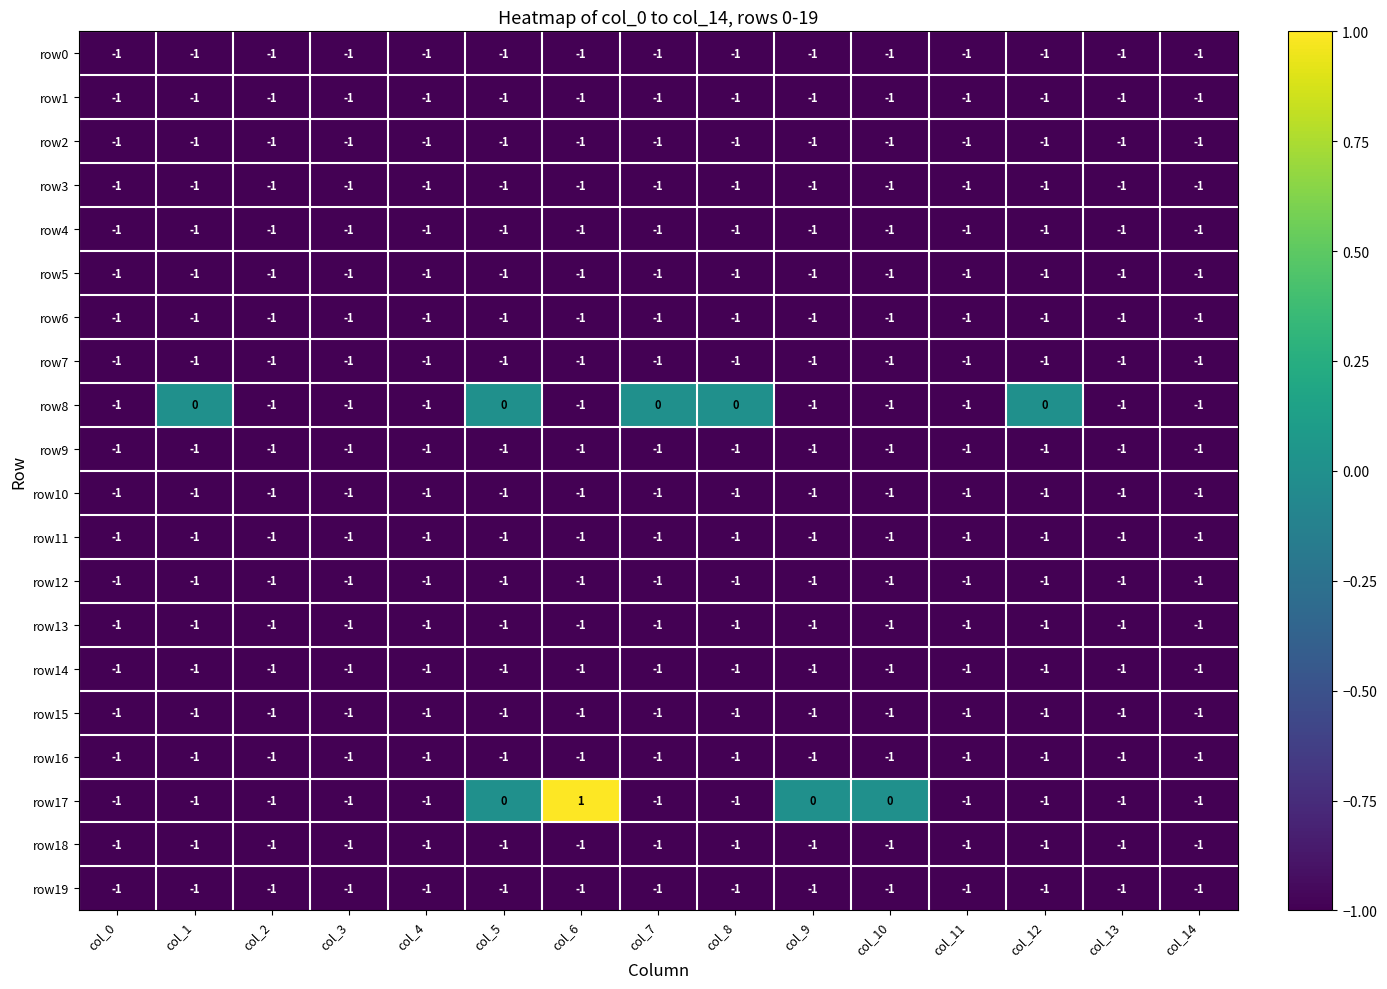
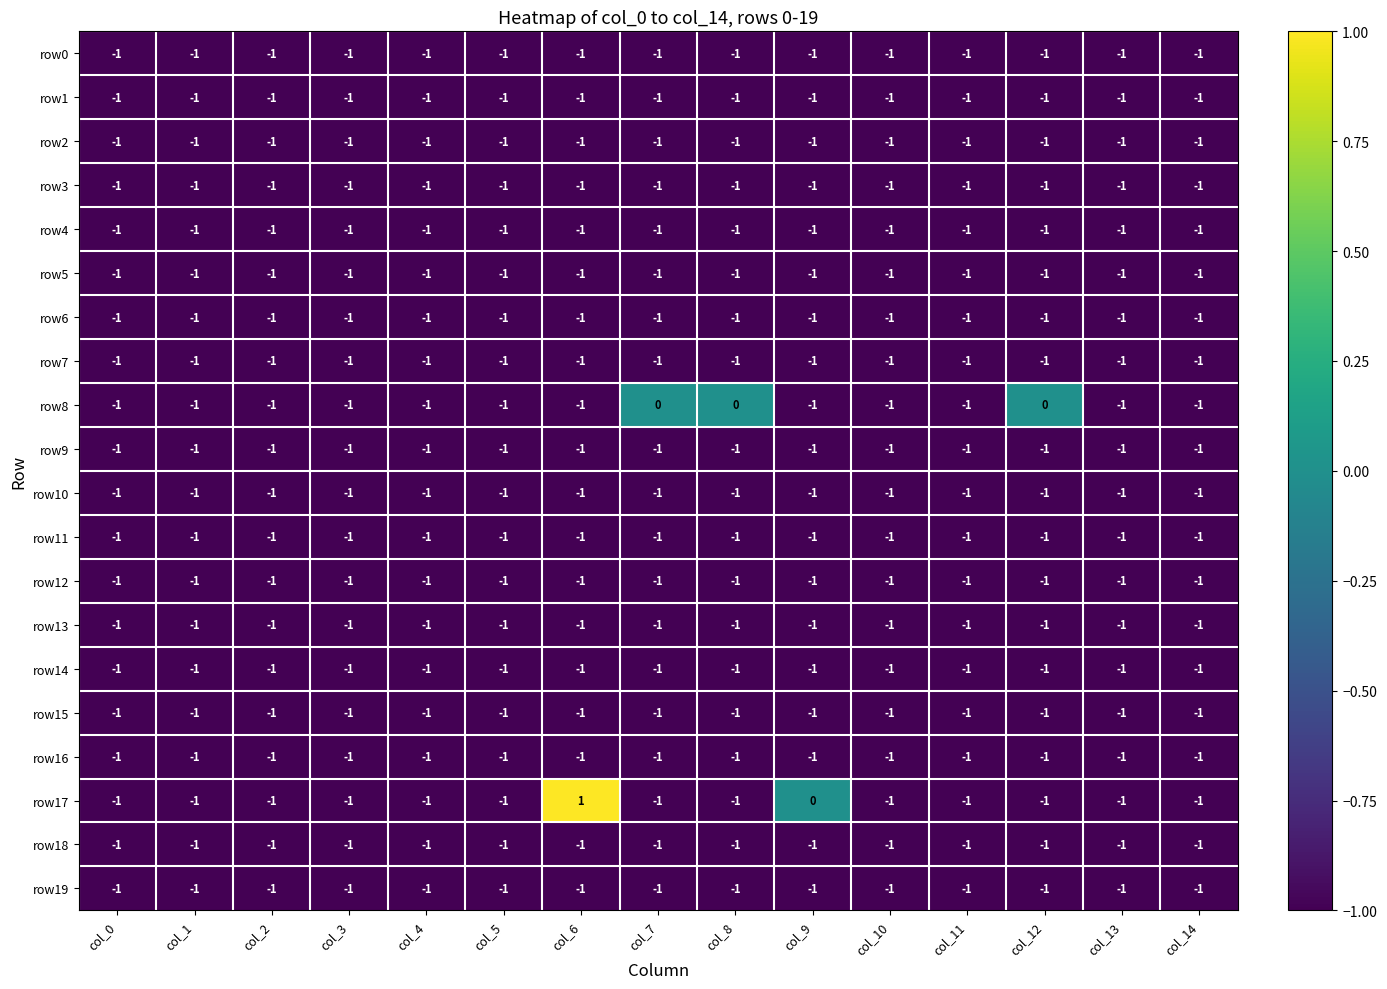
  {
    "row8": {
      "col_0": -1,
-     "col_1": 0,
+     "col_1": -1,
      "col_2": -1,
      "col_3": -1,
      "col_4": -1,
-     "col_5": 0,
+     "col_5": -1,
      "col_6": -1,
      "col_7": 0,
      "col_8": 0,
      "col_9": -1,
      "col_10": -1,
      "col_11": -1,
      "col_12": 0,
      "col_13": -1,
      "col_14": -1
    },
    "row17": {
      "col_0": -1,
      "col_1": -1,
      "col_2": -1,
      "col_3": -1,
      "col_4": -1,
-     "col_5": 0,
+     "col_5": -1,
      "col_6": 1,
      "col_7": -1,
      "col_8": -1,
      "col_9": 0,
-     "col_10": 0,
+     "col_10": -1,
      "col_11": -1,
      "col_12": -1,
      "col_13": -1,
      "col_14": -1
    }
  }
